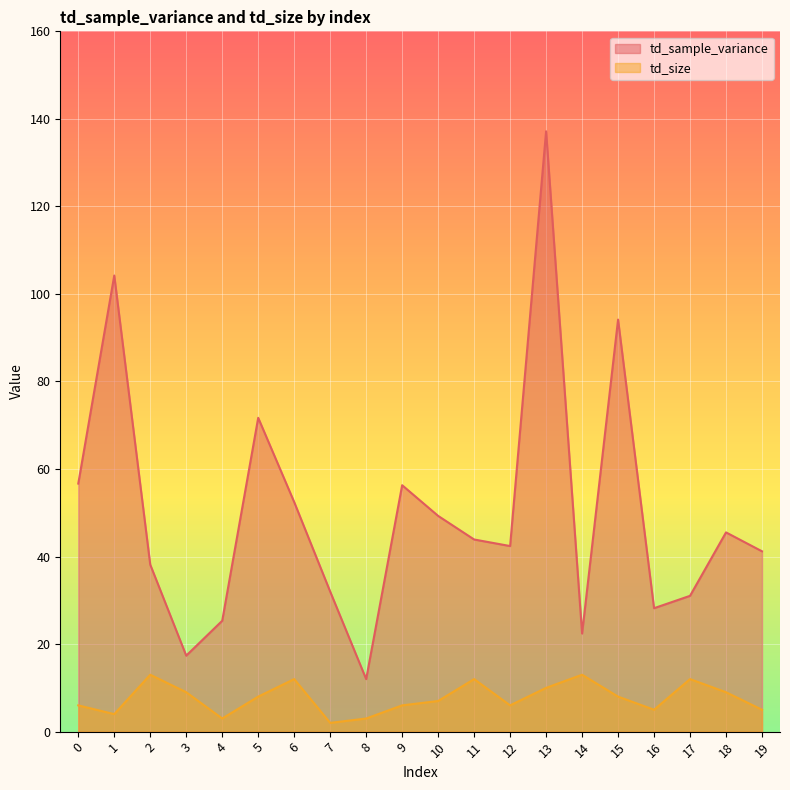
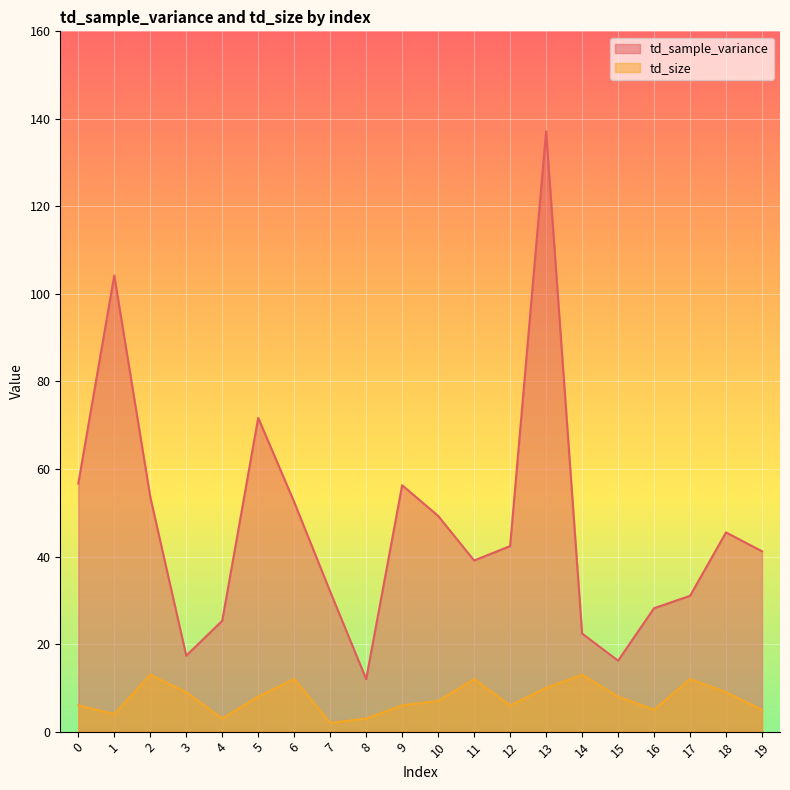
  {
    "td_sample_variance": {
      "0": 57,
      "1": 104,
-     "2": 38,
+     "2": 54,
      "3": 17,
      "4": 25,
      "5": 72,
      "6": 52,
      "7": 32,
      "8": 12,
      "9": 56,
      "10": 49,
-     "11": 44,
+     "11": 39,
      "12": 42,
      "13": 137,
      "14": 22,
-     "15": 94,
+     "15": 16,
      "16": 28,
      "17": 31,
      "18": 46,
      "19": 41
    },
    "td_size": {
      "0": 6,
      "1": 4,
      "2": 13,
      "3": 9,
      "4": 3,
      "5": 8,
      "6": 12,
      "7": 2,
      "8": 3,
      "9": 6,
      "10": 7,
      "11": 12,
      "12": 6,
      "13": 10,
      "14": 13,
      "15": 8,
      "16": 5,
      "17": 12,
      "18": 9,
      "19": 5
    }
  }
